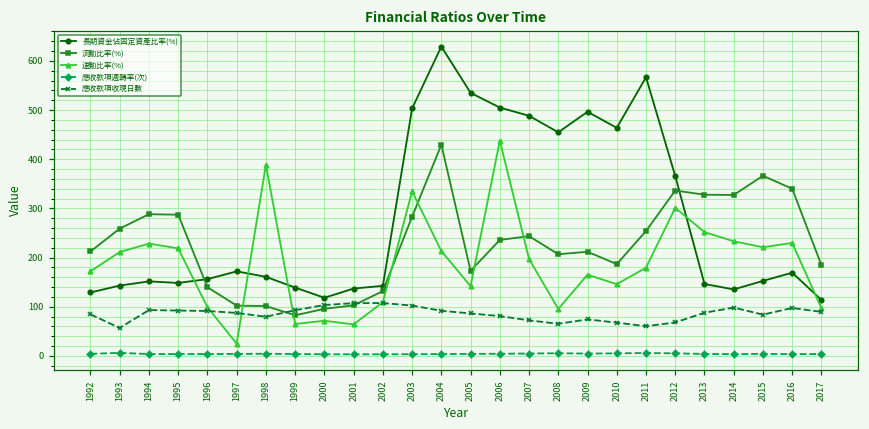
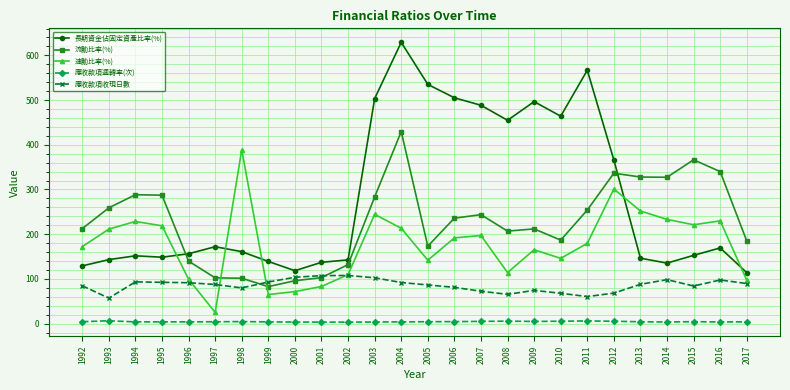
  {
    "速動比率(%)": {
      "1992": 170,
      "1993": 210,
      "1994": 230,
      "1995": 220,
      "1996": 100,
      "1997": 30,
      "1998": 390,
      "1999": 70,
      "2000": 70,
-     "2001": 60,
-     "2003": 330,
+     "2001": 80,
+     "2003": 240,
      "2004": 210,
      "2005": 140,
-     "2006": 440,
+     "2006": 190,
      "2007": 200,
-     "2008": 100,
+     "2008": 110,
      "2009": 170,
      "2010": 150,
      "2011": 180,
      "2012": 300,
      "2013": 250,
      "2014": 230,
      "2015": 220,
      "2016": 230,
      "2017": 100
    }
  }
